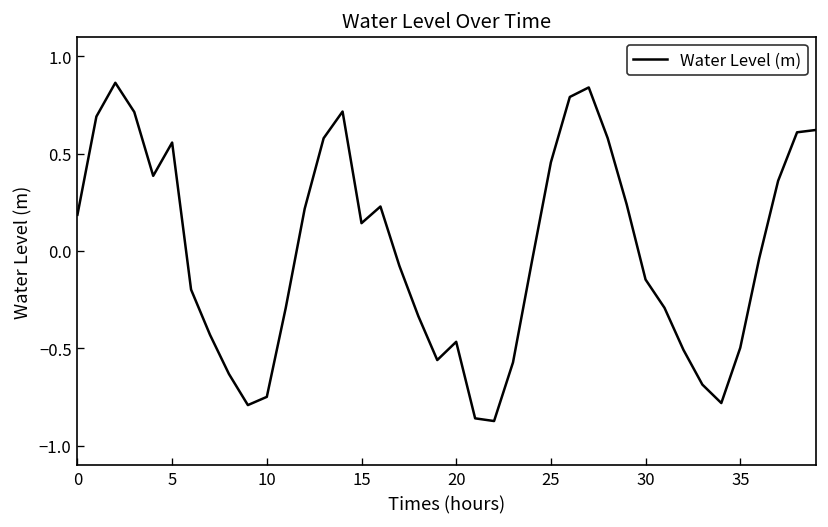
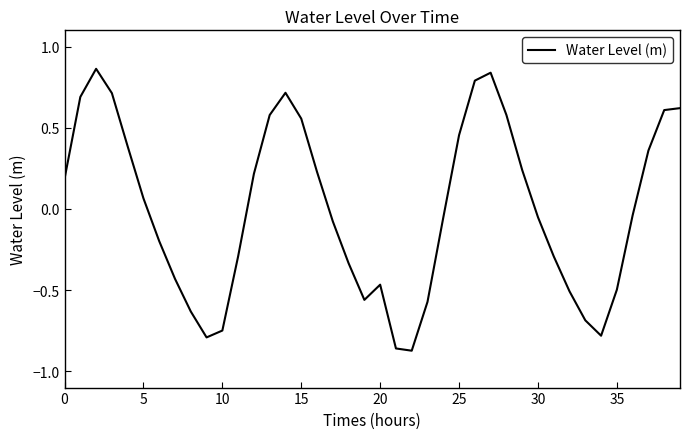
  {
    "0": 0.19,
-   "5": 0.56,
+   "5": 0.07,
    "10": -0.75,
-   "15": 0.14,
+   "15": 0.56,
    "20": -0.47,
    "25": 0.45,
-   "30": -0.15,
+   "30": -0.05,
    "35": -0.50
  }
